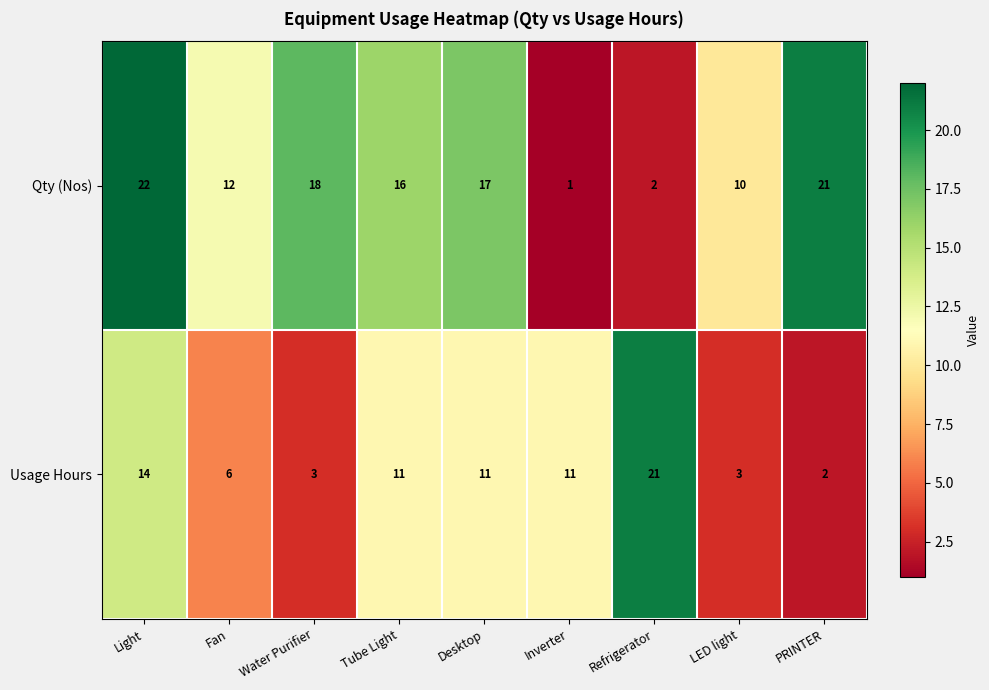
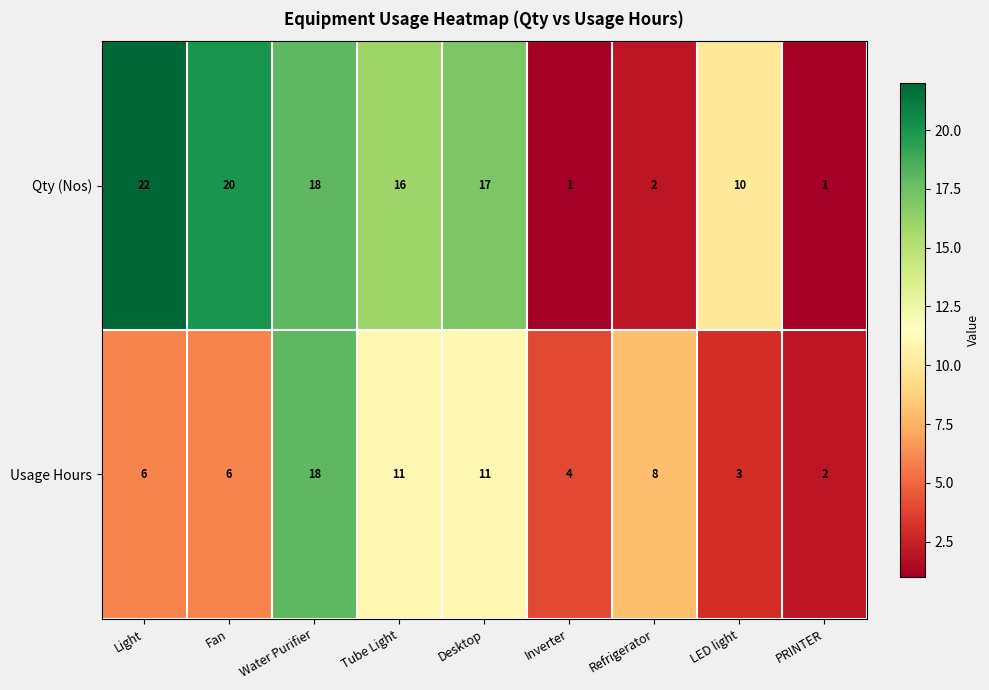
  {
    "Qty (Nos)": {
      "Light": 22,
-     "Fan": 12,
+     "Fan": 20,
      "Water Purifier": 18,
      "Tube Light": 16,
      "Desktop": 17,
      "Inverter": 1,
      "Refrigerator": 2,
      "LED light": 10,
-     "PRINTER": 21
+     "PRINTER": 1
    },
    "Usage Hours": {
-     "Light": 14,
+     "Light": 6,
      "Fan": 6,
-     "Water Purifier": 3,
+     "Water Purifier": 18,
      "Tube Light": 11,
      "Desktop": 11,
-     "Inverter": 11,
-     "Refrigerator": 21,
+     "Inverter": 4,
+     "Refrigerator": 8,
      "LED light": 3,
      "PRINTER": 2
    }
  }
